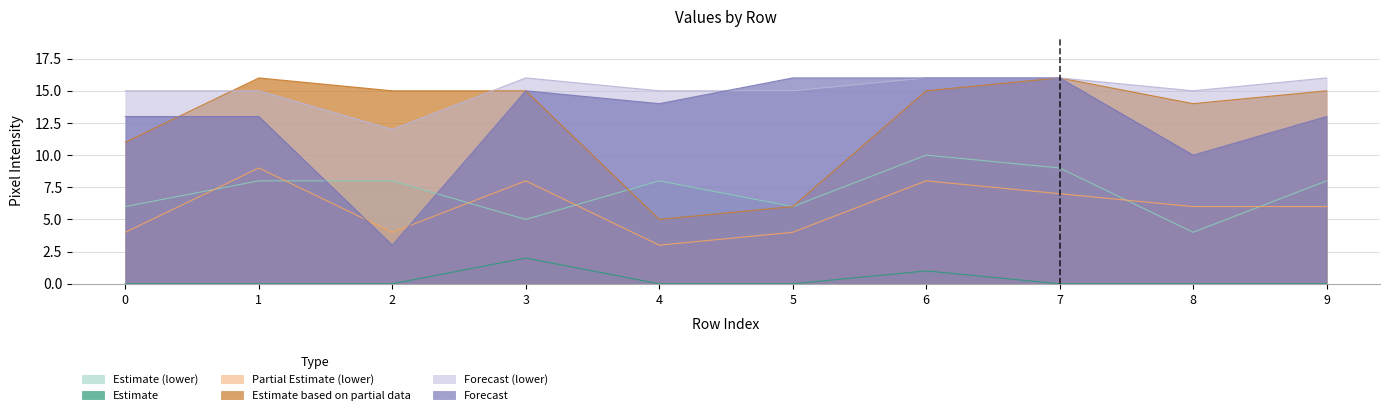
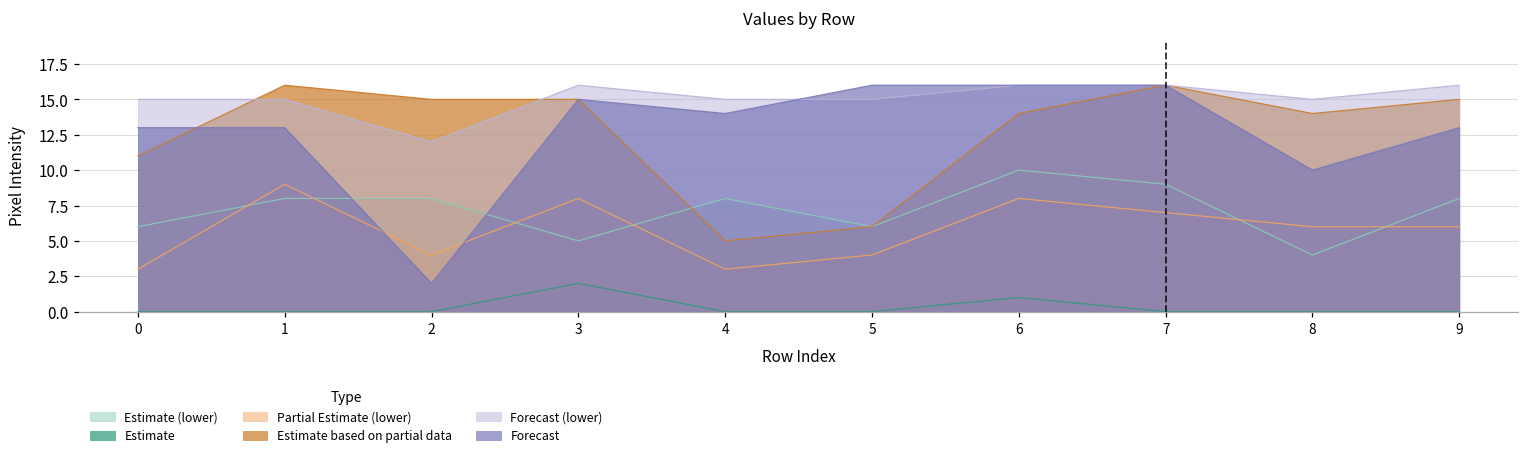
  {
    "Estimate": {
      "0": 0,
      "1": 0,
      "2": 0,
      "3": 2,
      "4": 0,
      "5": 0,
      "6": 1,
      "7": 0,
      "8": 0,
      "9": 0
    },
    "Partial Estimate (lower)": {
-     "0": 4,
+     "0": 3,
      "1": 9,
      "2": 4,
      "3": 8,
      "4": 3,
      "5": 4,
      "6": 8,
      "7": 7,
      "8": 6,
      "9": 6
    },
    "Estimate based on partial data": {
      "0": 11,
      "1": 16,
      "2": 15,
      "4": 5,
-     "6": 15,
+     "6": 14,
      "8": 14,
      "9": 15
    },
    "Forecast": {
      "0": 13,
      "1": 13,
-     "2": 3,
+     "2": 2,
      "4": 14,
      "5": 16,
      "8": 10,
      "9": 13
    }
  }
